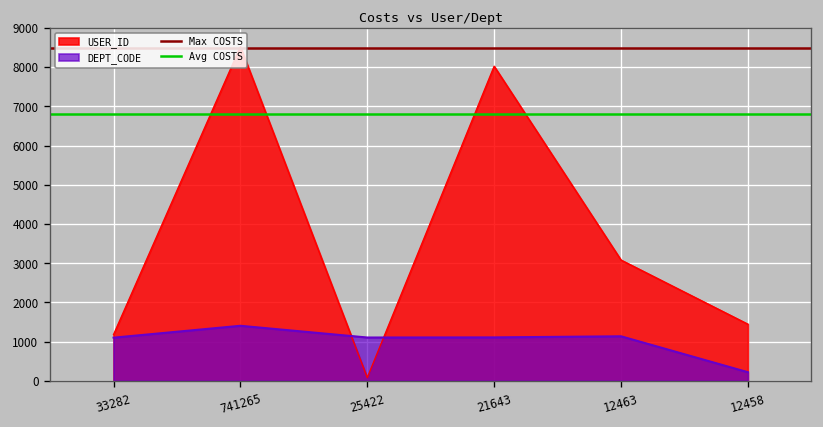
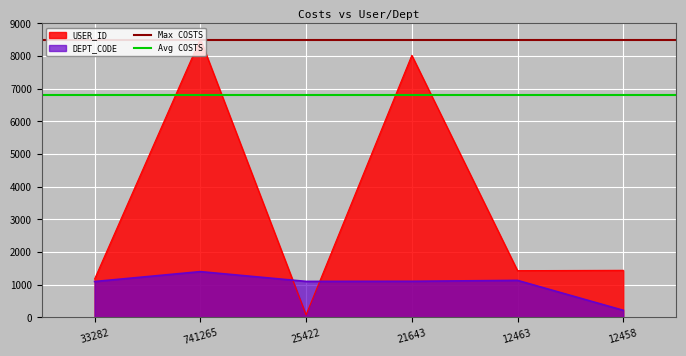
  {
    "USER_ID": {
      "25422": 100,
      "21643": 8000,
-     "12463": 3100,
+     "12463": 1400,
      "12458": 1400
    },
    "DEPT_CODE": {
      "741265": 1400,
      "25422": 1100,
      "21643": 1100,
      "12463": 1100,
      "12458": 200
    }
  }
